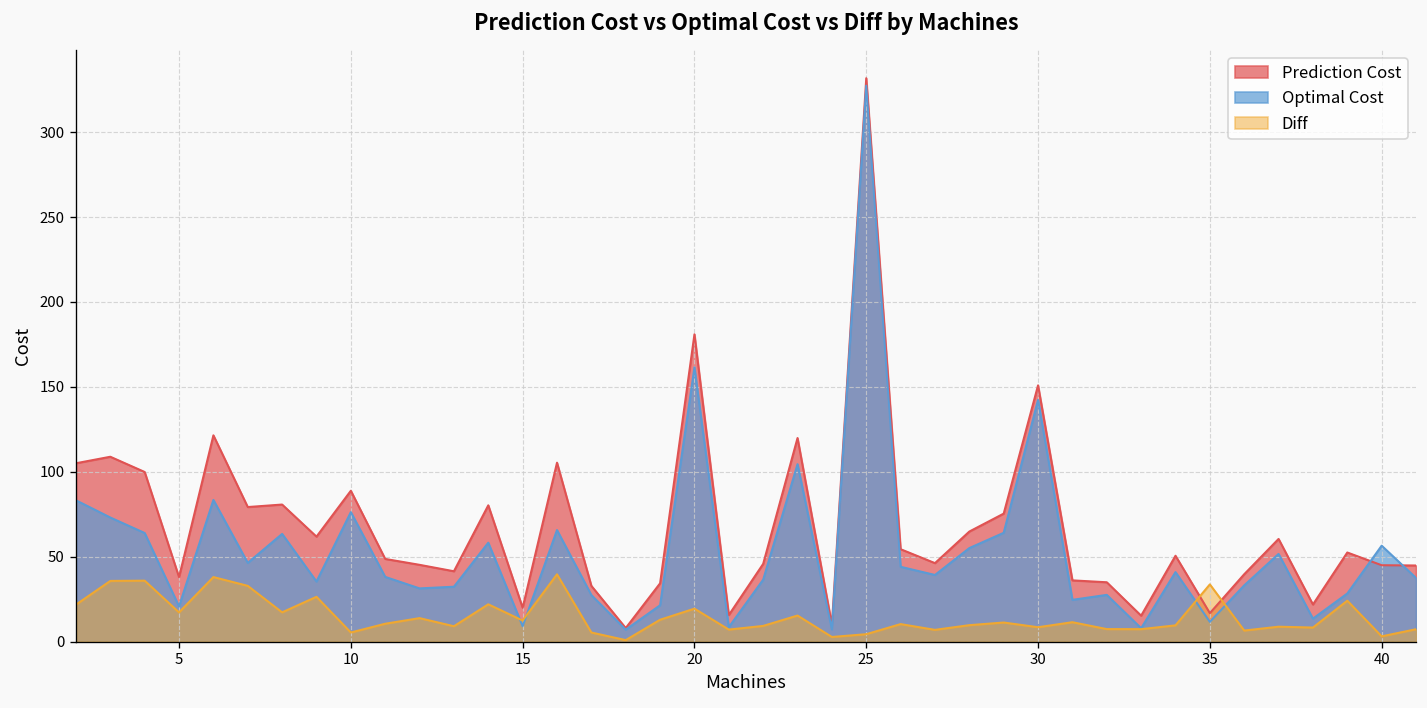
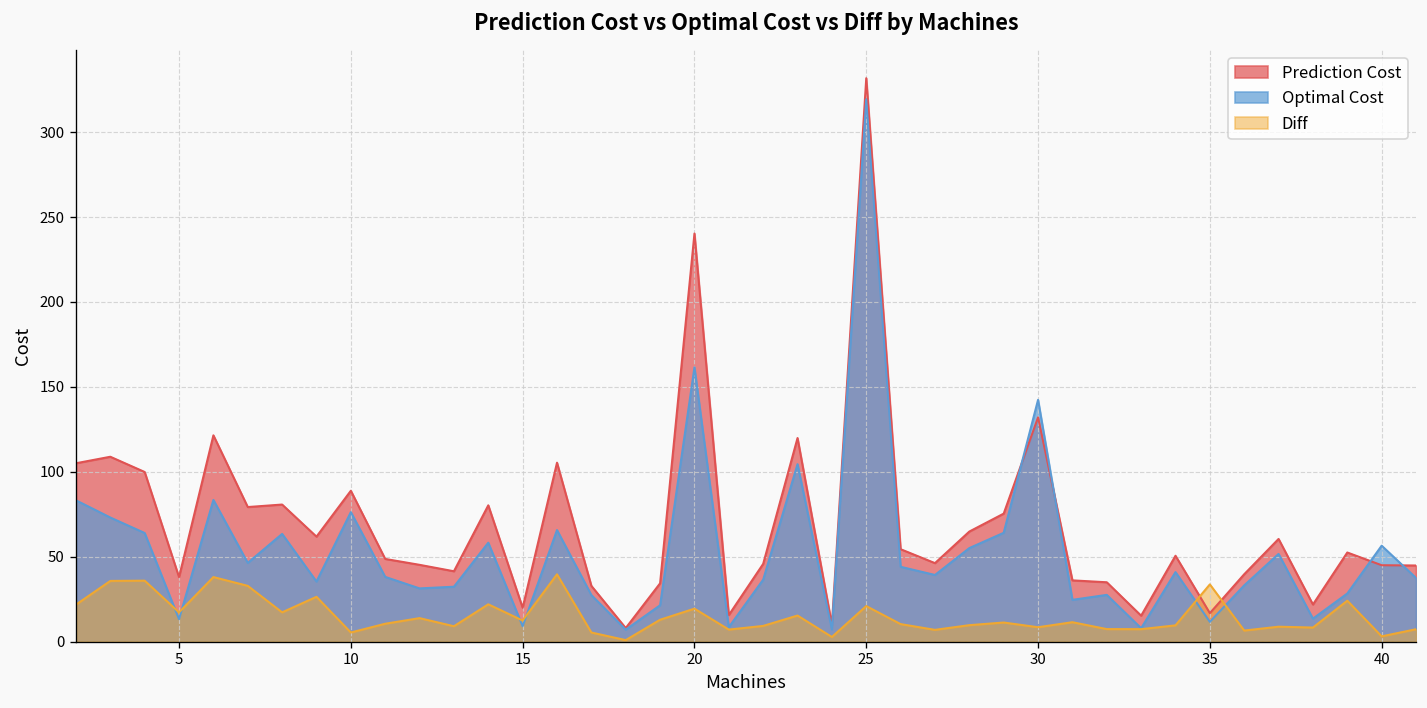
  {
    "Prediction Cost": {
      "5": 38,
      "10": 89,
      "15": 20,
-     "20": 181,
+     "20": 240,
      "25": 332,
-     "30": 151,
+     "30": 132,
      "35": 17,
      "40": 45
    },
    "Optimal Cost": {
-     "5": 21,
+     "5": 13,
      "10": 76,
      "15": 9,
      "20": 162,
-     "25": 327,
+     "25": 319,
      "30": 142,
      "35": 12,
      "40": 57
    },
    "Diff": {
      "5": 17,
      "10": 5,
      "15": 12,
      "20": 19,
-     "25": 4,
+     "25": 21,
      "30": 9,
      "35": 34,
      "40": 3
    }
  }
